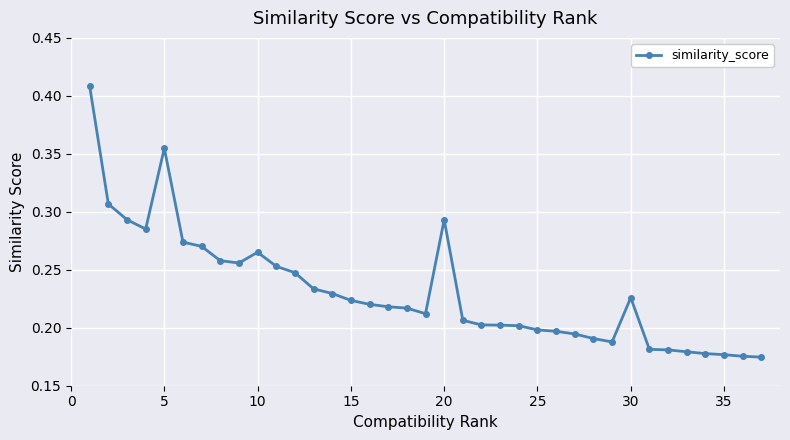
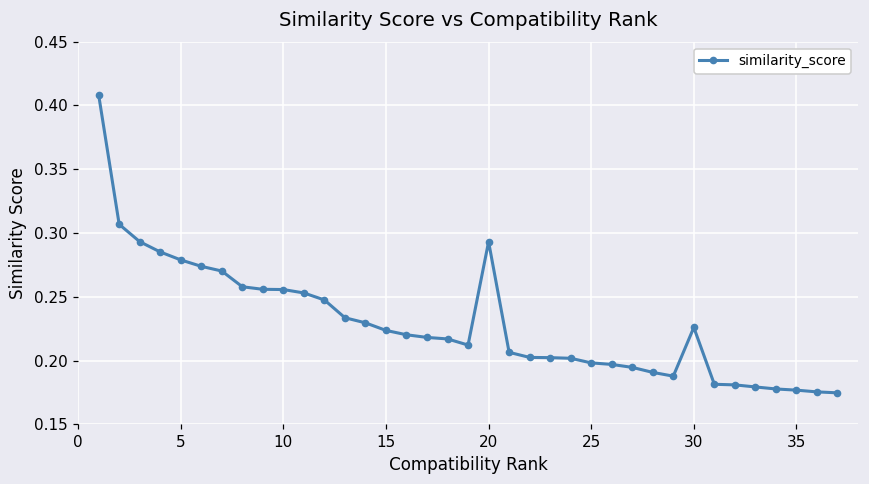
  {
-   "5": 0.355,
-   "10": 0.265,
+   "5": 0.279,
+   "10": 0.256,
    "15": 0.224,
    "20": 0.293,
    "25": 0.198,
    "30": 0.226,
    "35": 0.177
  }
